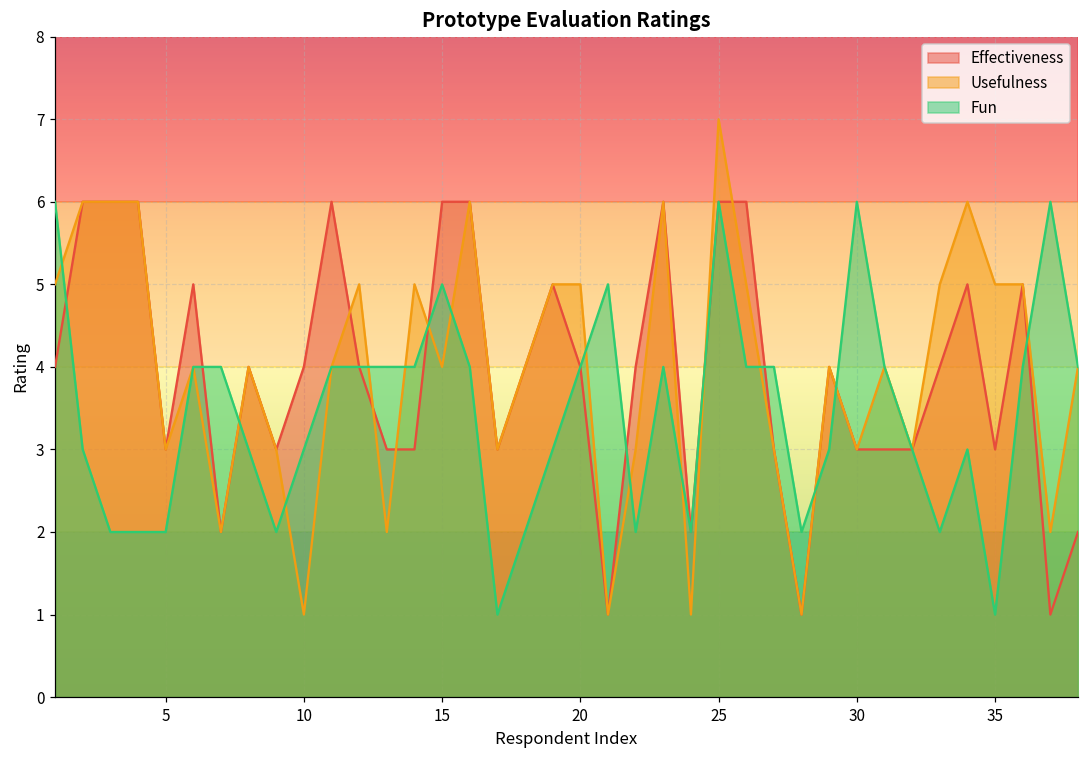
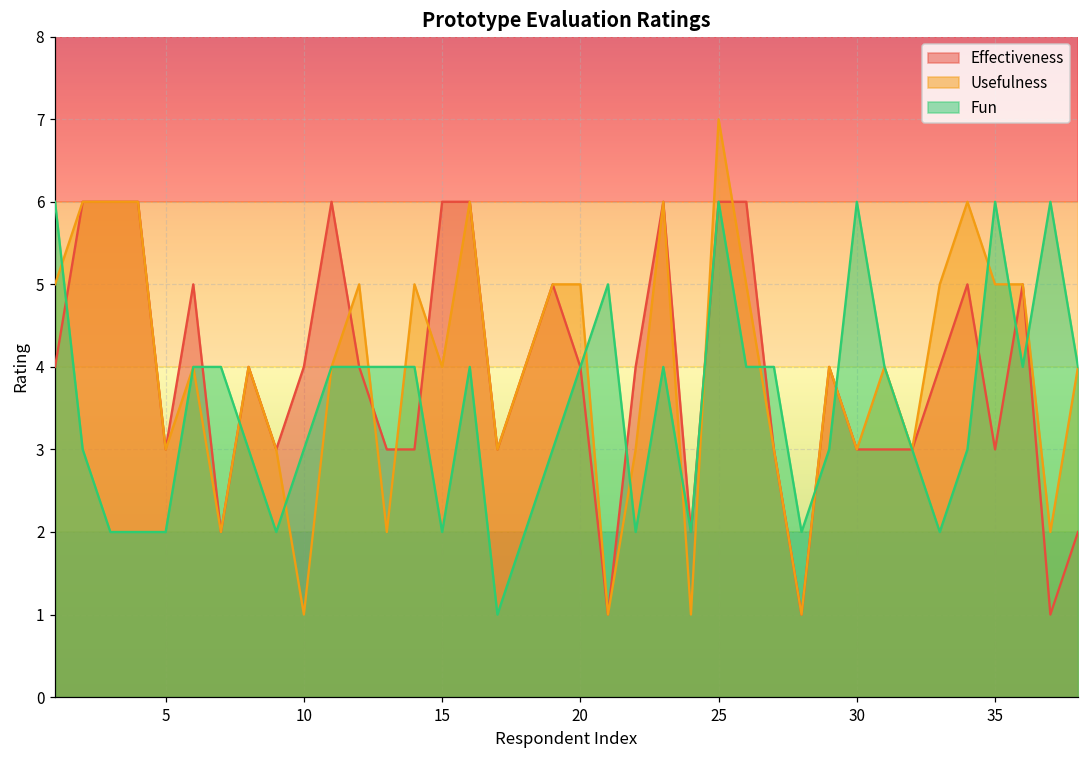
  {
    "Effectiveness": {
      "10": 4,
      "15": 6,
      "35": 3
    },
    "Usefulness": {
      "10": 1,
      "15": 4,
      "20": 5,
      "25": 7,
      "35": 5
    },
    "Fun": {
      "5": 2,
      "10": 3,
-     "15": 5,
+     "15": 2,
      "30": 6,
-     "35": 1
+     "35": 6
    }
  }
